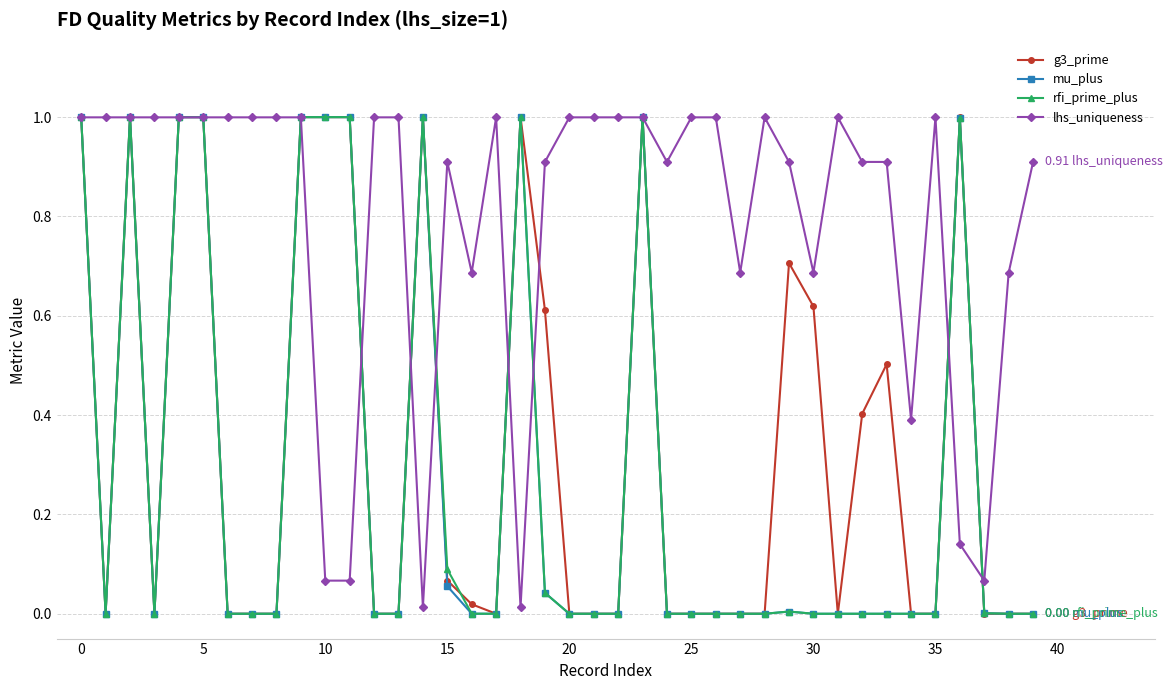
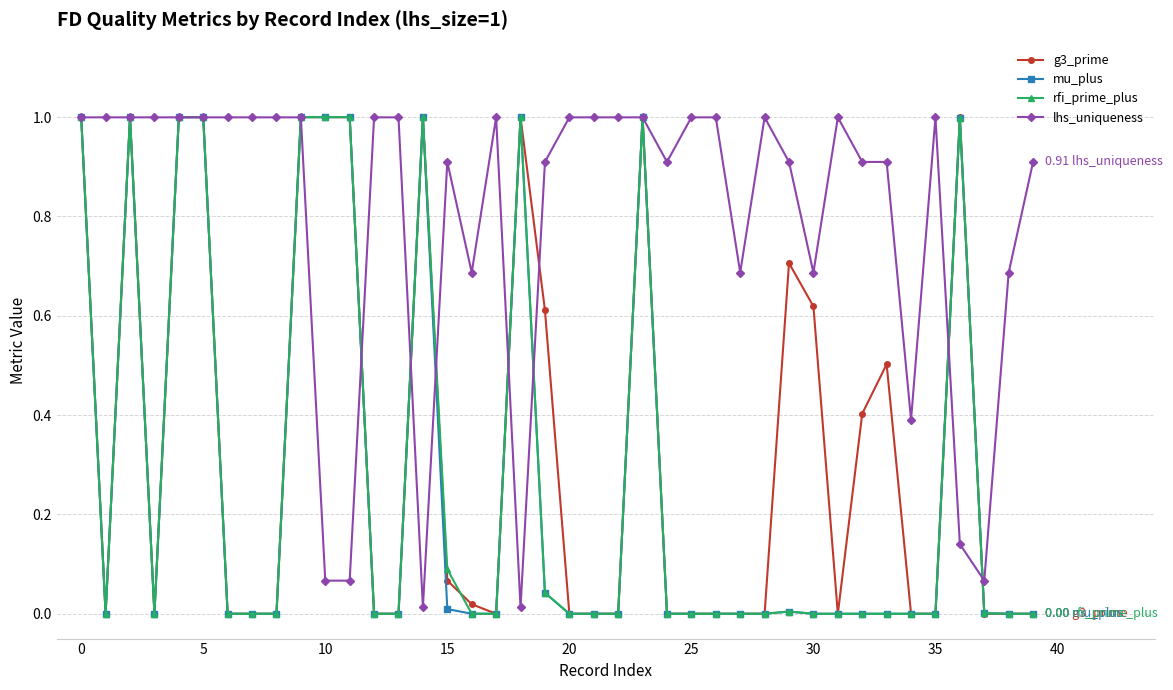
  {
    "g3_prime": {
      "15": 0.07,
      "30": 0.62
    },
    "mu_plus": {
-     "15": 0.06
+     "15": 0.01
    },
    "rfi_prime_plus": {
      "15": 0.09
    },
    "lhs_uniqueness": {
      "10": 0.07,
      "15": 0.91,
      "20": 1.00,
      "25": 1.00,
      "30": 0.69,
      "35": 1.00
    }
  }
